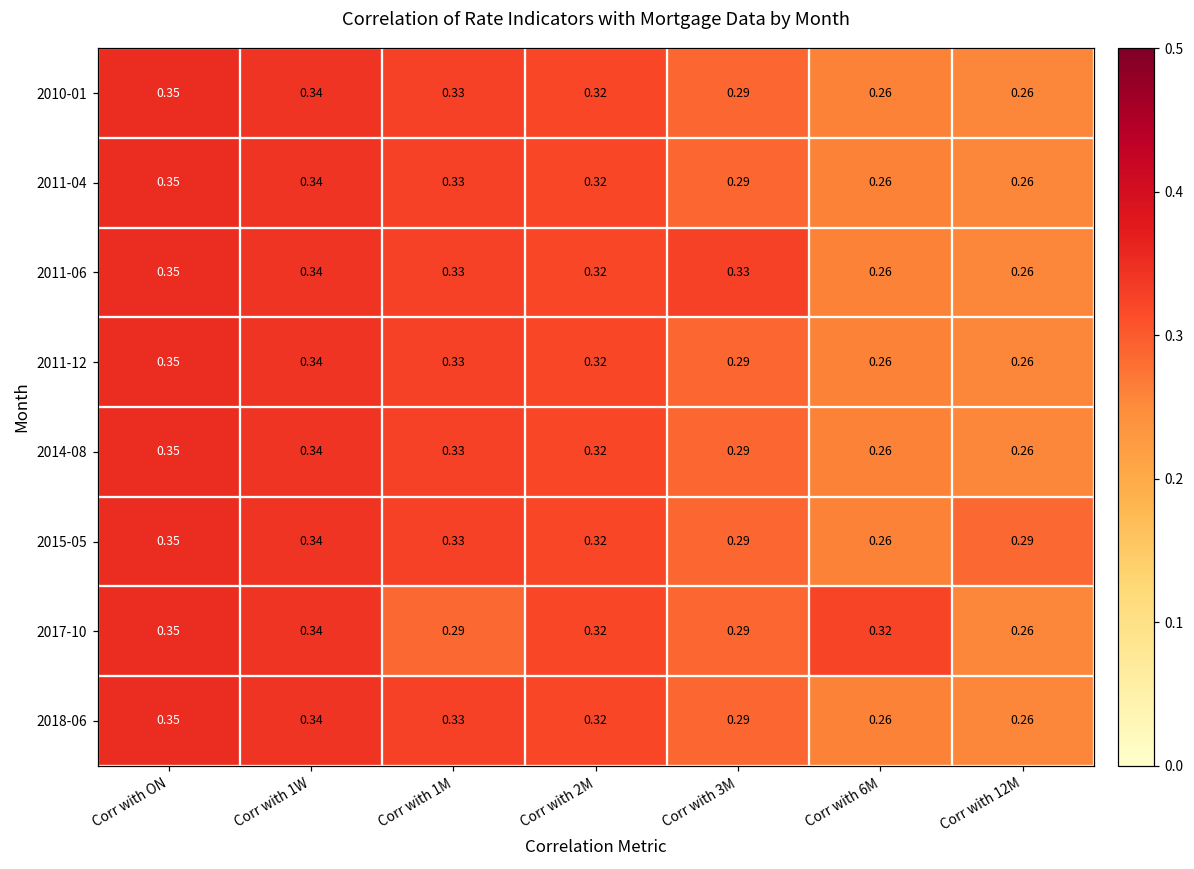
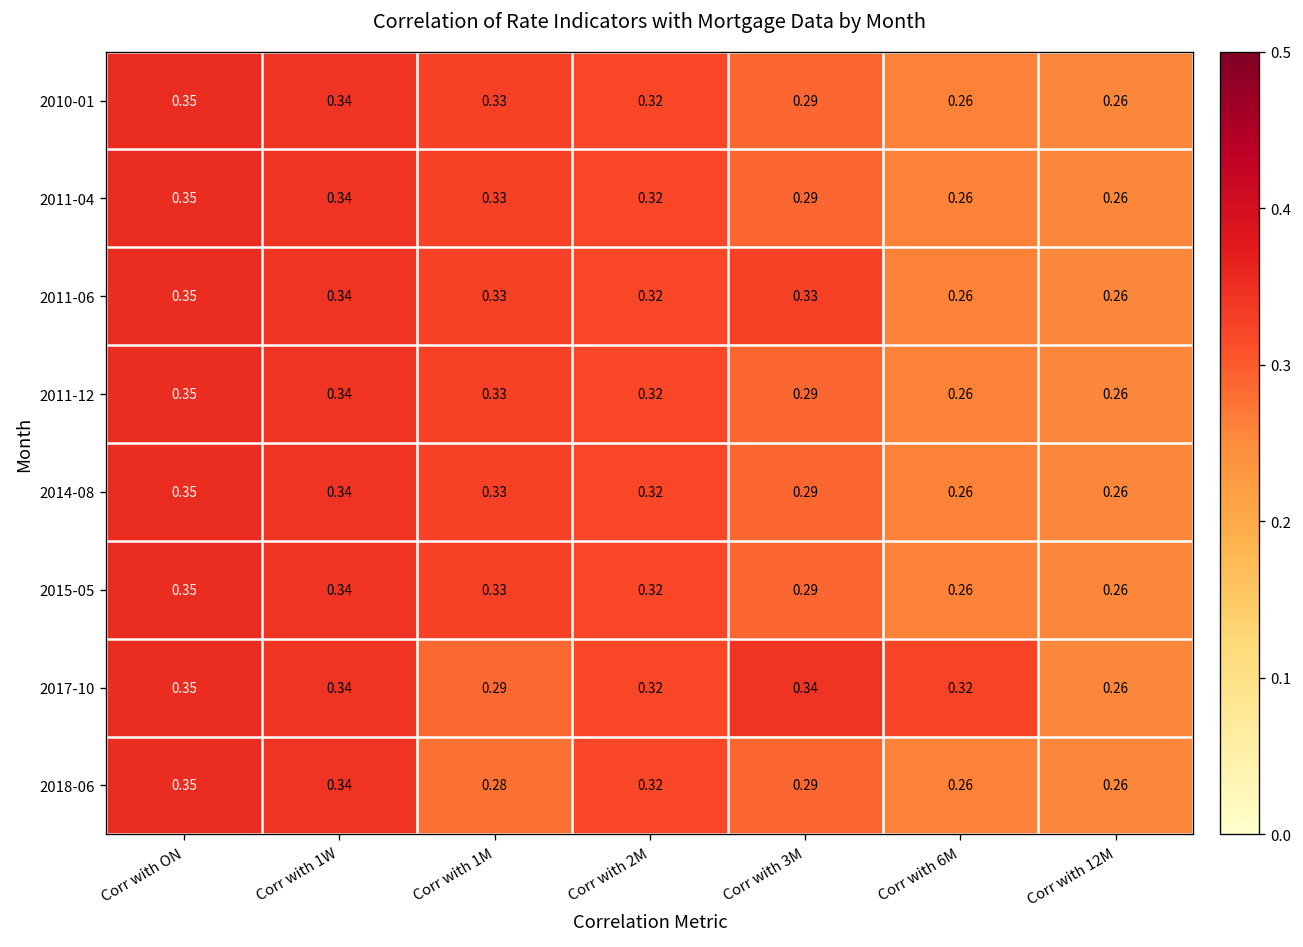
  {
    "2010-01": {
      "Corr with ON": 0.35,
      "Corr with 1W": 0.34,
      "Corr with 1M": 0.33,
      "Corr with 2M": 0.32,
      "Corr with 3M": 0.29,
      "Corr with 6M": 0.26,
      "Corr with 12M": 0.26
    },
    "2011-04": {
      "Corr with ON": 0.35,
      "Corr with 1W": 0.34,
      "Corr with 1M": 0.33,
      "Corr with 2M": 0.32,
      "Corr with 3M": 0.29,
      "Corr with 6M": 0.26,
      "Corr with 12M": 0.26
    },
    "2011-06": {
      "Corr with ON": 0.35,
      "Corr with 1W": 0.34,
      "Corr with 1M": 0.33,
      "Corr with 2M": 0.32,
      "Corr with 3M": 0.33,
      "Corr with 6M": 0.26,
      "Corr with 12M": 0.26
    },
    "2011-12": {
      "Corr with ON": 0.35,
      "Corr with 1W": 0.34,
      "Corr with 1M": 0.33,
      "Corr with 2M": 0.32,
      "Corr with 3M": 0.29,
      "Corr with 6M": 0.26,
      "Corr with 12M": 0.26
    },
    "2014-08": {
      "Corr with ON": 0.35,
      "Corr with 1W": 0.34,
      "Corr with 1M": 0.33,
      "Corr with 2M": 0.32,
      "Corr with 3M": 0.29,
      "Corr with 6M": 0.26,
      "Corr with 12M": 0.26
    },
    "2015-05": {
      "Corr with ON": 0.35,
      "Corr with 1W": 0.34,
      "Corr with 1M": 0.33,
      "Corr with 2M": 0.32,
      "Corr with 3M": 0.29,
      "Corr with 6M": 0.26,
-     "Corr with 12M": 0.29
+     "Corr with 12M": 0.26
    },
    "2017-10": {
      "Corr with ON": 0.35,
      "Corr with 1W": 0.34,
      "Corr with 1M": 0.29,
      "Corr with 2M": 0.32,
-     "Corr with 3M": 0.29,
+     "Corr with 3M": 0.34,
      "Corr with 6M": 0.32,
      "Corr with 12M": 0.26
    },
    "2018-06": {
      "Corr with ON": 0.35,
      "Corr with 1W": 0.34,
-     "Corr with 1M": 0.33,
+     "Corr with 1M": 0.28,
      "Corr with 2M": 0.32,
      "Corr with 3M": 0.29,
      "Corr with 6M": 0.26,
      "Corr with 12M": 0.26
    }
  }
